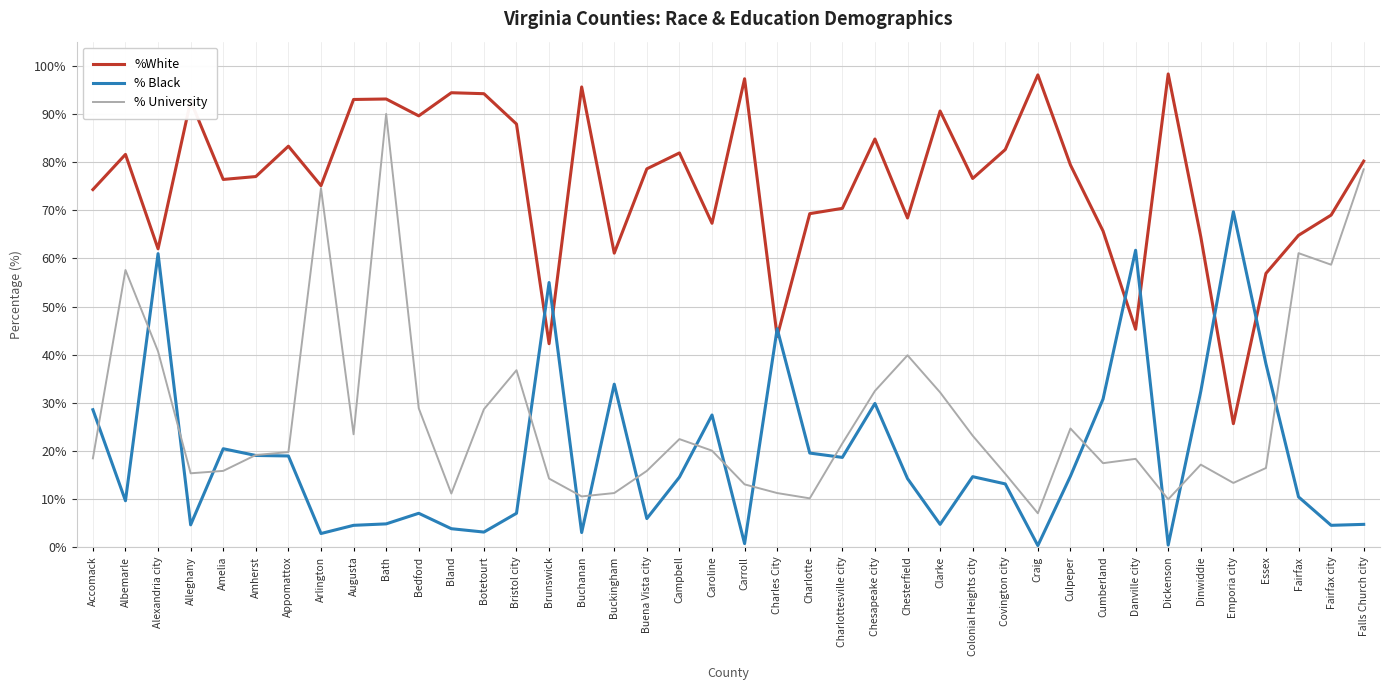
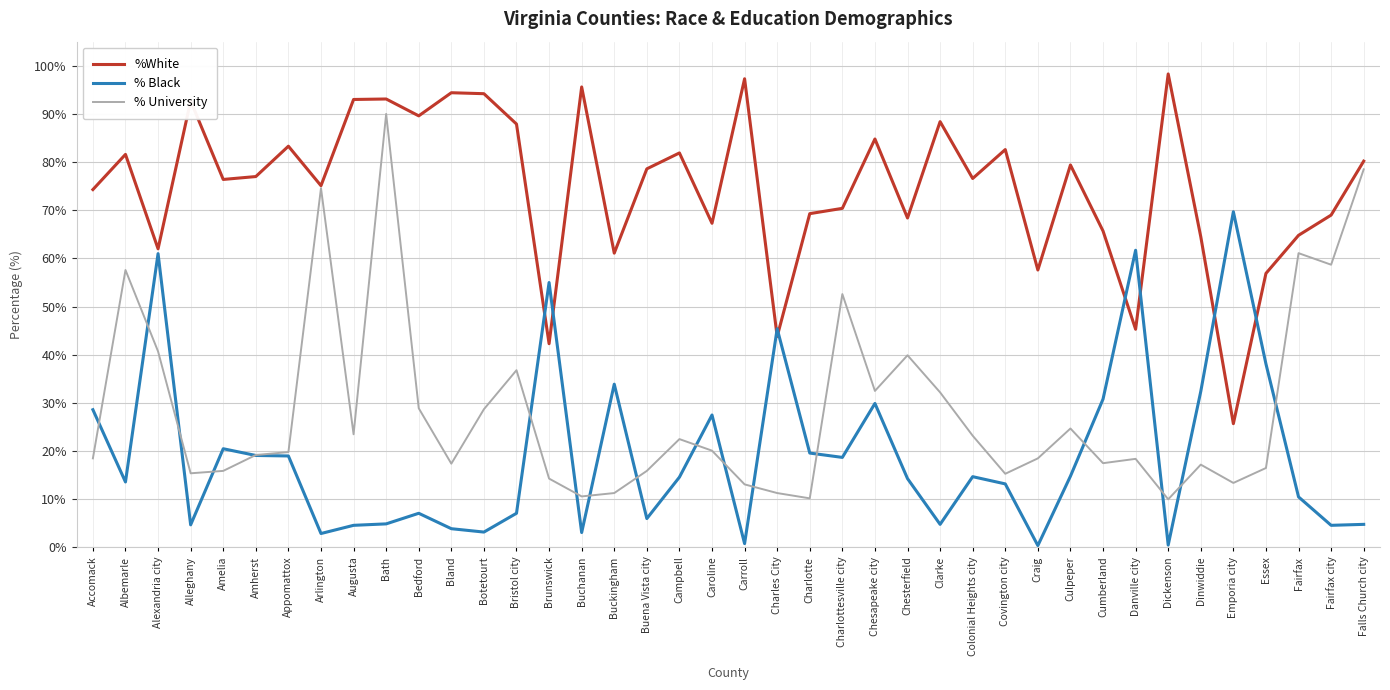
  {
    "%White": {
      "Accomack": "74%",
      "Albemarle": "82%",
      "Alexandria city": "62%",
      "Amelia": "76%",
      "Amherst": "77%",
      "Appomattox": "83%",
      "Augusta": "93%",
      "Bath": "93%",
      "Bedford": "90%",
      "Bland": "94%",
      "Botetourt": "94%",
      "Bristol city": "88%",
      "Brunswick": "42%",
      "Buchanan": "96%",
      "Buckingham": "61%",
      "Buena Vista city": "79%",
      "Campbell": "82%",
      "Caroline": "67%",
      "Carroll": "97%",
      "Charles City": "44%",
      "Charlotte": "69%",
      "Charlottesville city": "70%",
      "Chesapeake city": "85%",
      "Chesterfield": "68%",
-     "Clarke": "91%",
+     "Clarke": "88%",
      "Colonial Heights city": "77%",
      "Covington city": "83%",
-     "Craig": "98%",
+     "Craig": "58%",
      "Culpeper": "79%",
      "Cumberland": "66%",
      "Danville city": "45%",
      "Dickenson": "98%",
      "Dinwiddie": "65%",
      "Emporia city": "26%",
      "Essex": "57%",
      "Fairfax": "65%",
      "Fairfax city": "69%",
      "Falls Church city": "80%"
    },
    "% Black": {
      "Accomack": "29%",
-     "Albemarle": "10%",
+     "Albemarle": "14%",
      "Alexandria city": "61%",
      "Alleghany": "5%",
      "Amelia": "21%",
      "Appomattox": "19%",
      "Arlington": "3%",
      "Augusta": "5%",
      "Bath": "5%",
      "Bedford": "7%",
      "Bland": "4%",
      "Botetourt": "3%",
      "Bristol city": "7%",
      "Brunswick": "55%",
      "Buchanan": "3%",
      "Buckingham": "34%",
      "Buena Vista city": "6%",
      "Campbell": "15%",
      "Caroline": "28%",
      "Carroll": "1%",
      "Charles City": "45%",
      "Charlotte": "20%",
      "Charlottesville city": "19%",
      "Chesapeake city": "30%",
      "Chesterfield": "14%",
      "Clarke": "5%",
      "Colonial Heights city": "15%",
      "Covington city": "13%",
      "Craig": "0%",
      "Culpeper": "15%",
      "Cumberland": "31%",
      "Danville city": "62%",
      "Dickenson": "1%",
      "Dinwiddie": "32%",
      "Emporia city": "70%",
      "Essex": "38%",
      "Fairfax": "11%",
      "Fairfax city": "5%",
      "Falls Church city": "5%"
    },
    "% University": {
      "Accomack": "19%",
      "Albemarle": "58%",
      "Alexandria city": "41%",
      "Alleghany": "15%",
      "Amelia": "16%",
      "Appomattox": "20%",
      "Augusta": "24%",
      "Bath": "90%",
      "Bedford": "29%",
-     "Bland": "11%",
+     "Bland": "17%",
      "Botetourt": "29%",
      "Bristol city": "37%",
      "Brunswick": "14%",
      "Buchanan": "11%",
      "Buckingham": "11%",
      "Buena Vista city": "16%",
      "Campbell": "23%",
      "Caroline": "20%",
      "Carroll": "13%",
      "Charles City": "11%",
      "Charlotte": "10%",
-     "Charlottesville city": "22%",
+     "Charlottesville city": "53%",
      "Chesapeake city": "33%",
      "Chesterfield": "40%",
      "Clarke": "32%",
      "Colonial Heights city": "23%",
      "Covington city": "15%",
-     "Craig": "7%",
+     "Craig": "19%",
      "Culpeper": "25%",
      "Cumberland": "18%",
      "Danville city": "18%",
      "Dickenson": "10%",
      "Dinwiddie": "17%",
      "Emporia city": "13%",
      "Essex": "17%",
      "Fairfax": "61%",
      "Fairfax city": "59%",
      "Falls Church city": "79%"
    }
  }
